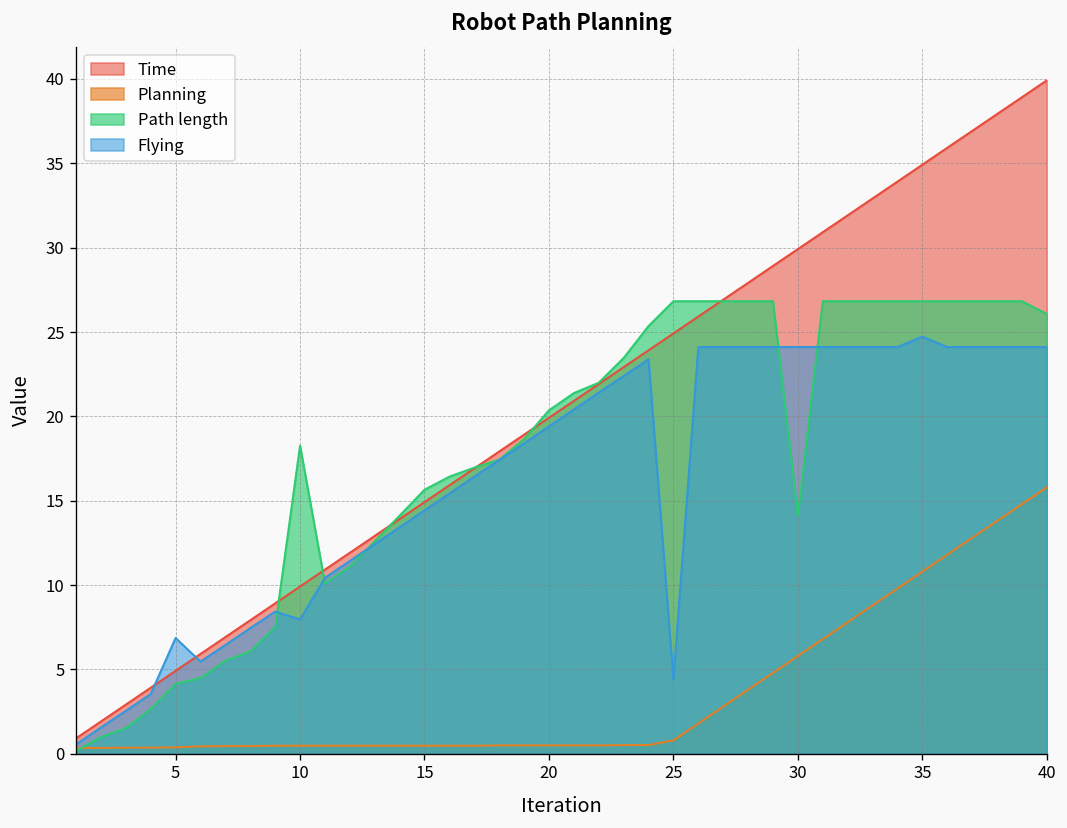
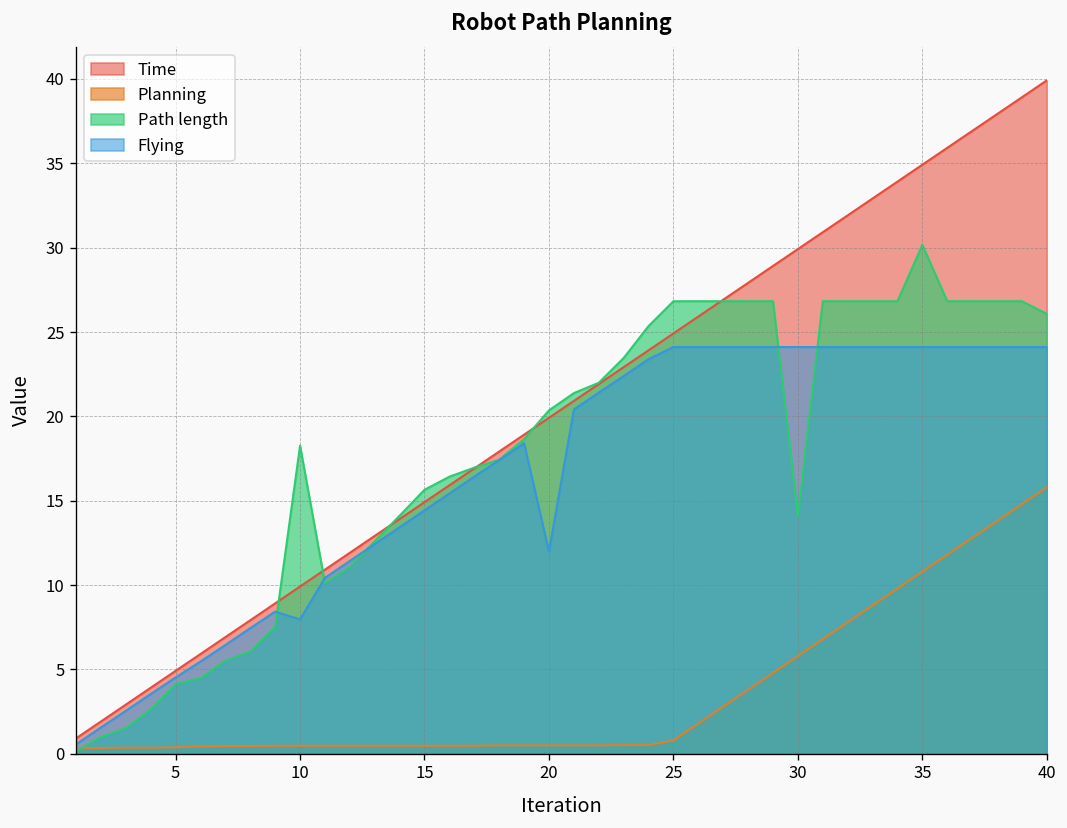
  {
    "Path length": {
      "5": 4.1,
      "10": 18.3,
      "15": 15.7,
      "20": 20.4,
      "25": 26.8,
      "30": 14.1,
-     "35": 26.8,
+     "35": 30.2,
      "40": 26.1
    },
    "Flying": {
-     "5": 6.9,
+     "5": 4.5,
      "10": 8.0,
      "15": 14.4,
-     "20": 19.4,
-     "25": 4.4,
+     "20": 12.0,
+     "25": 24.1,
      "30": 24.1,
-     "35": 24.7,
+     "35": 24.1,
      "40": 24.1
    }
  }
